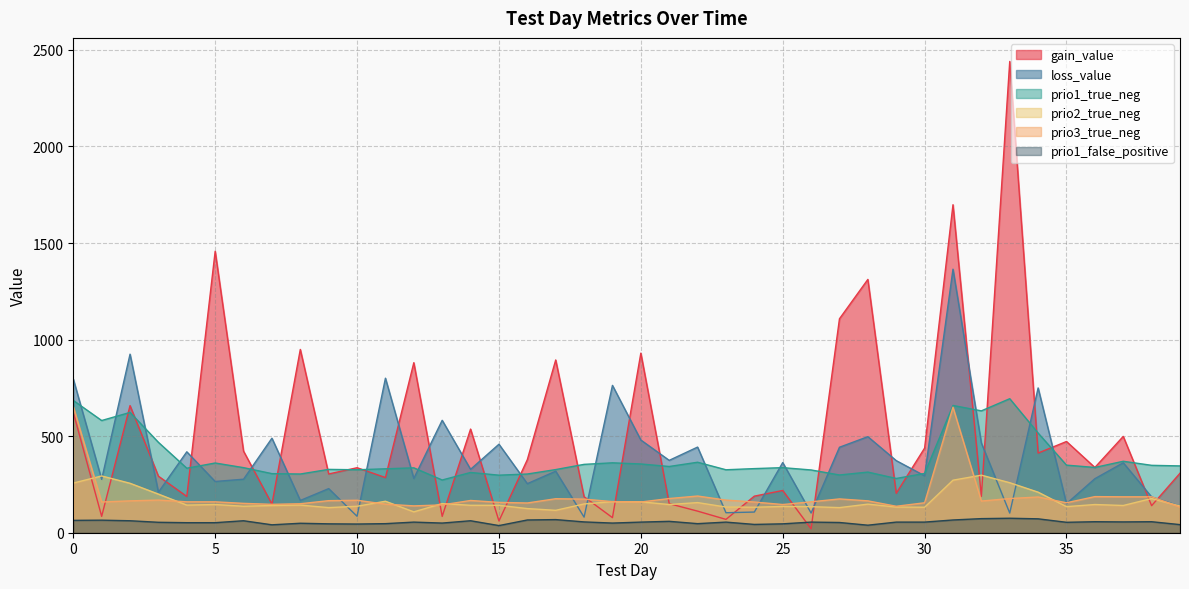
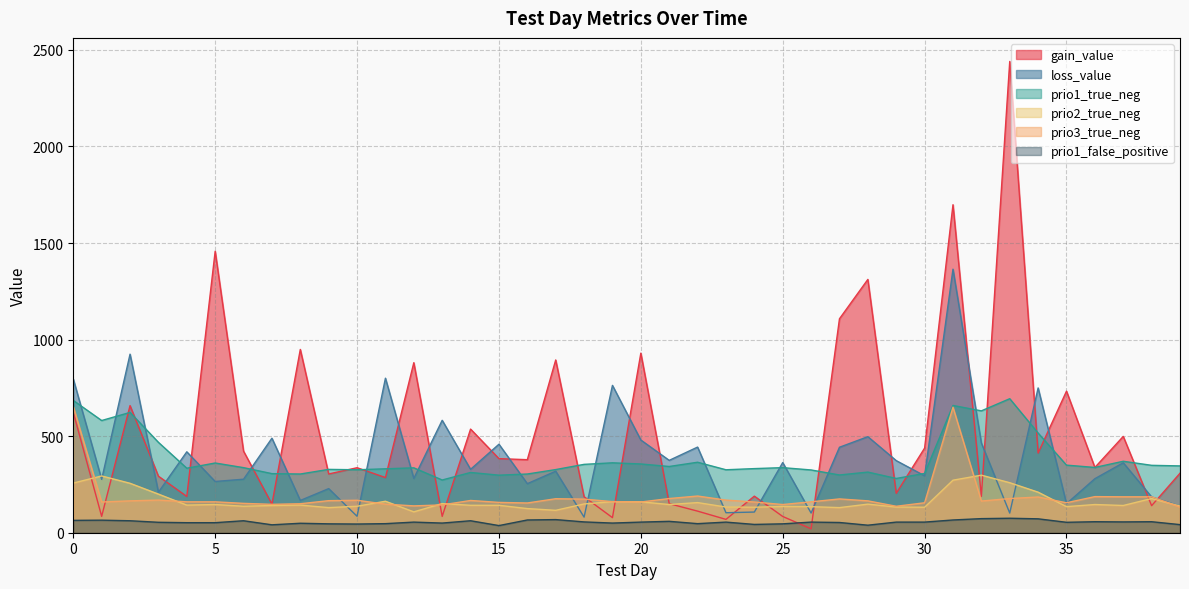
  {
    "gain_value": {
      "0": 620,
      "5": 1460,
-     "15": 60,
+     "15": 380,
      "20": 930,
-     "25": 220,
+     "25": 80,
      "30": 440,
-     "35": 470
+     "35": 730
    }
  }
